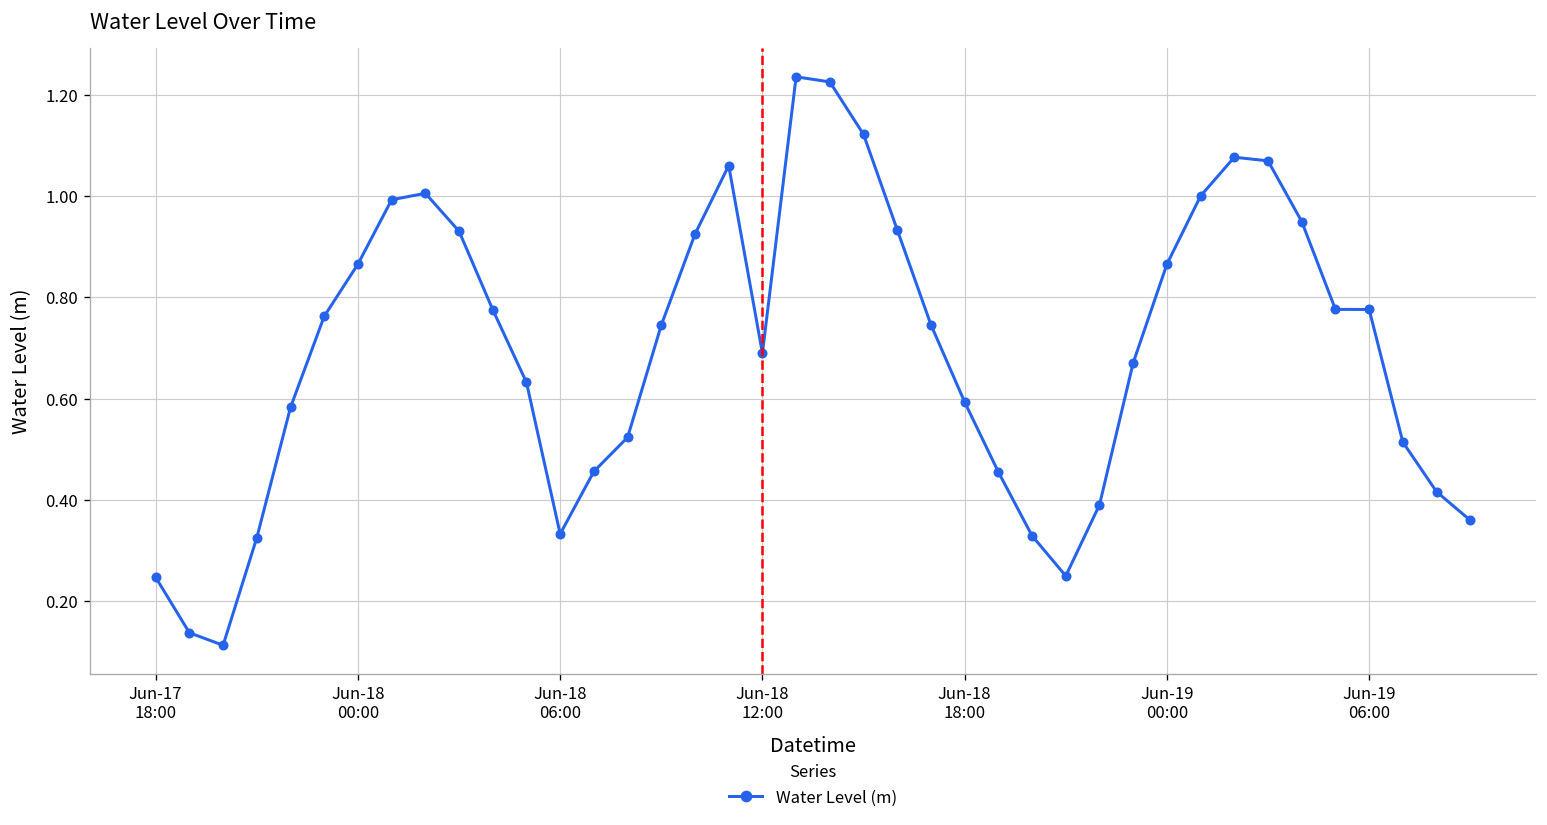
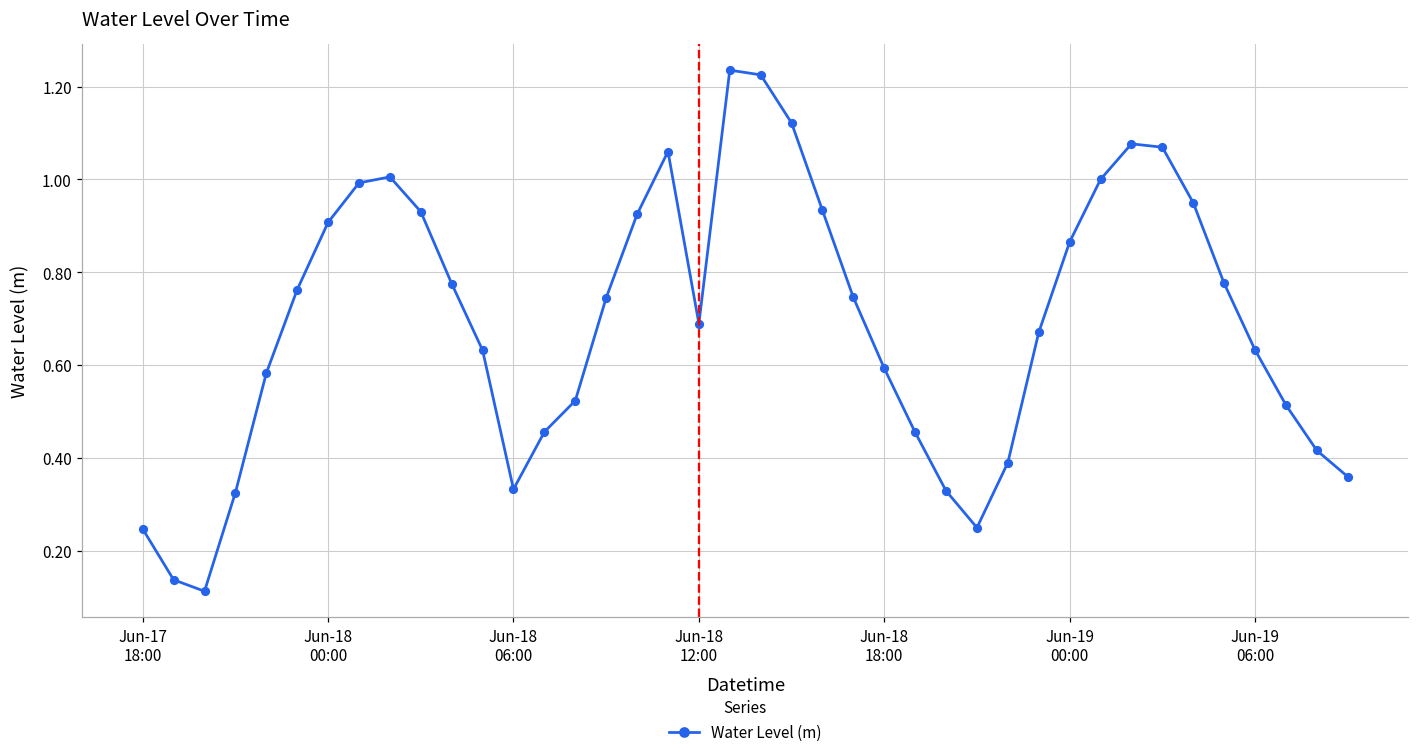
  {
    "Jun-17 18:00": 0.25,
-   "Jun-18 00:00": 0.87,
+   "Jun-18 00:00": 0.91,
    "Jun-18 06:00": 0.33,
    "Jun-18 12:00": 0.69,
    "Jun-18 18:00": 0.59,
    "Jun-19 00:00": 0.87,
-   "Jun-19 06:00": 0.78
+   "Jun-19 06:00": 0.63
  }
